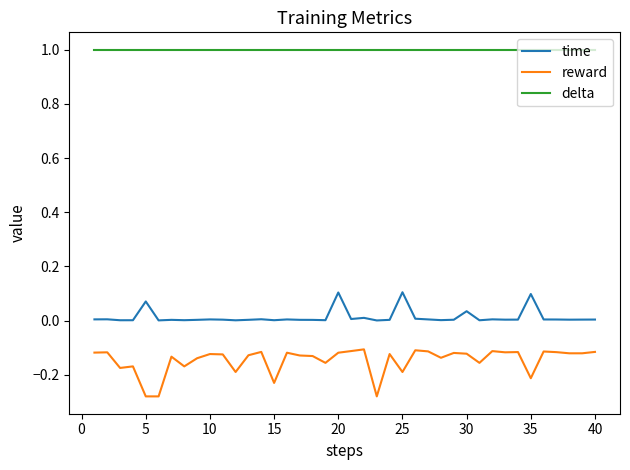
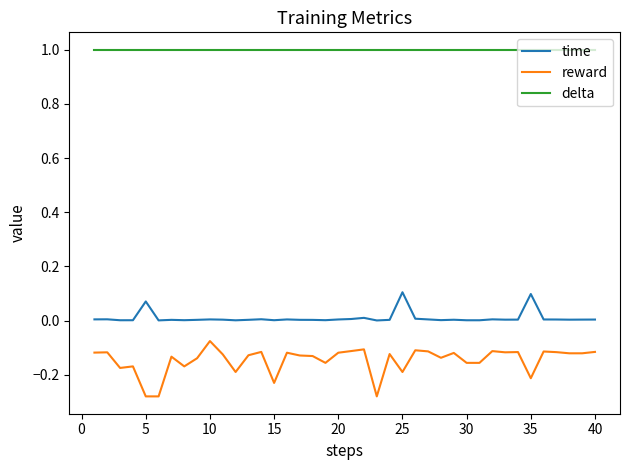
  {
    "time": {
      "5": 0.07,
      "10": 0.00,
      "15": 0.00,
-     "20": 0.10,
+     "20": 0.00,
      "25": 0.10,
-     "30": 0.03,
+     "30": 0.00,
      "35": 0.10,
      "40": 0.00
    },
    "reward": {
      "5": -0.28,
-     "10": -0.12,
+     "10": -0.08,
      "15": -0.23,
      "20": -0.12,
      "25": -0.19,
-     "30": -0.12,
+     "30": -0.16,
      "35": -0.21,
      "40": -0.12
    },
    "delta": {
      "5": 1.00,
      "10": 1.00,
      "15": 1.00,
      "20": 1.00,
      "25": 1.00,
      "30": 1.00
    }
  }
